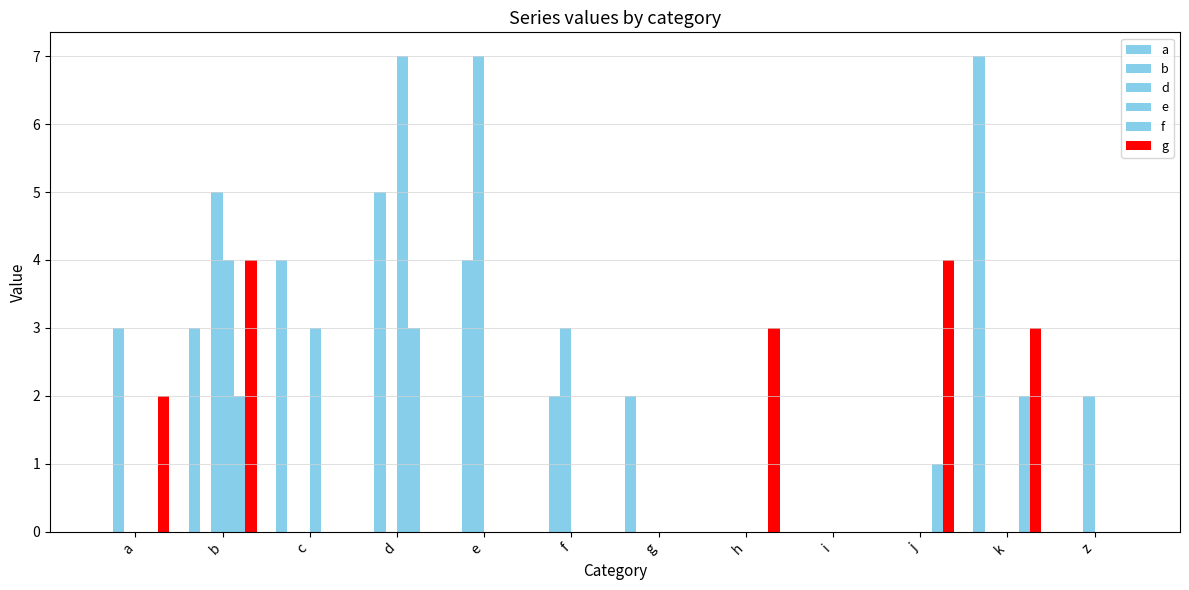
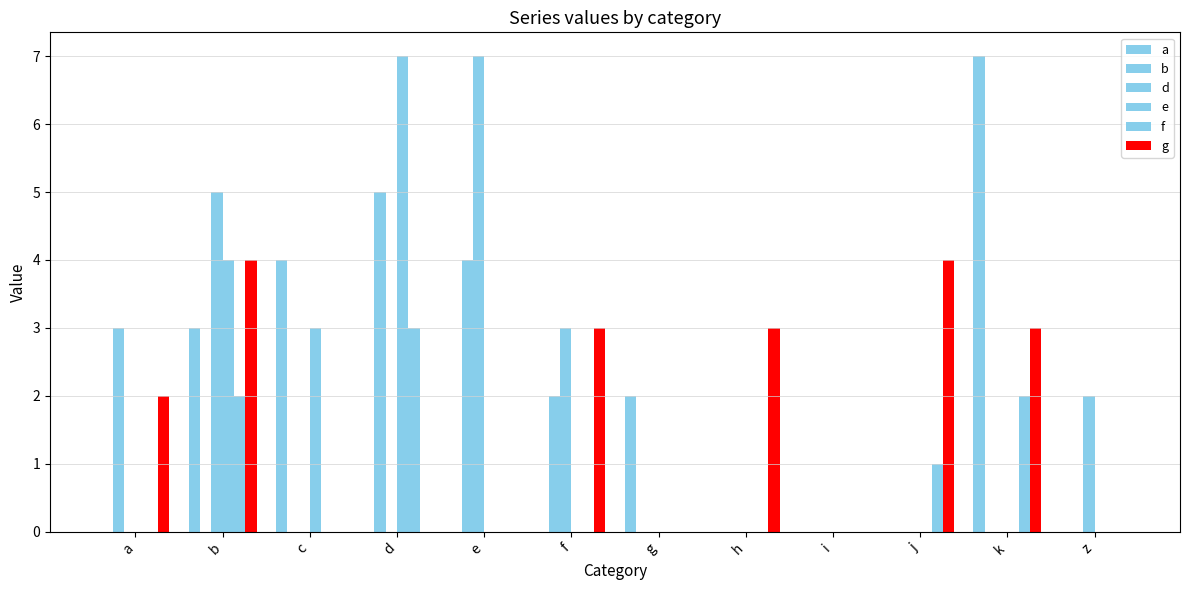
  {
    "g": {
      "a": 2,
      "b": 4,
      "c": 0,
      "d": 0,
      "e": 0,
-     "f": 0,
+     "f": 3,
      "g": 0,
      "h": 3,
      "i": 0,
      "j": 4,
      "k": 3,
      "z": 0
    }
  }
